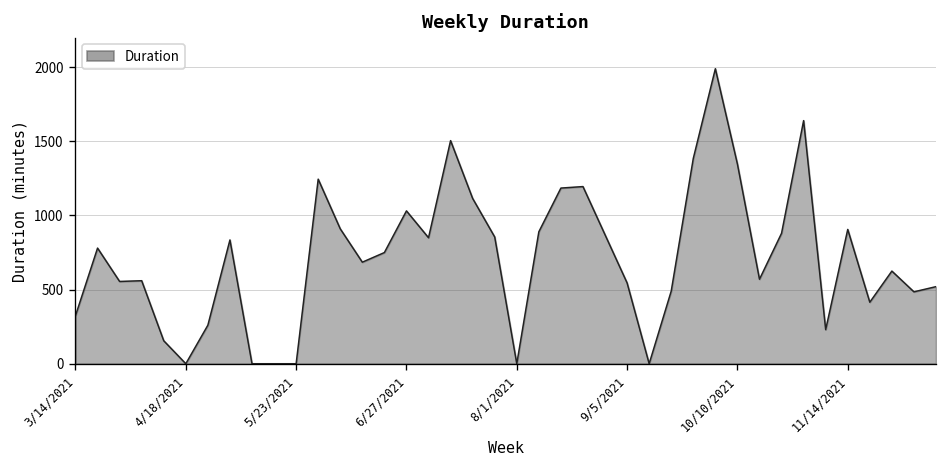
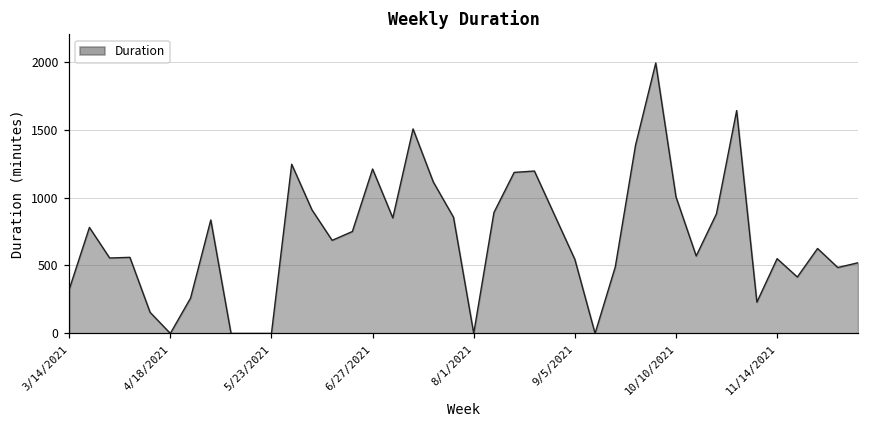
  {
    "3/14/2021": 320,
    "4/18/2021": 0,
    "5/23/2021": 0,
-   "6/27/2021": 1030,
+   "6/27/2021": 1210,
    "8/1/2021": 0,
    "9/5/2021": 550,
-   "10/10/2021": 1350,
-   "11/14/2021": 910
+   "10/10/2021": 1010,
+   "11/14/2021": 550
  }
